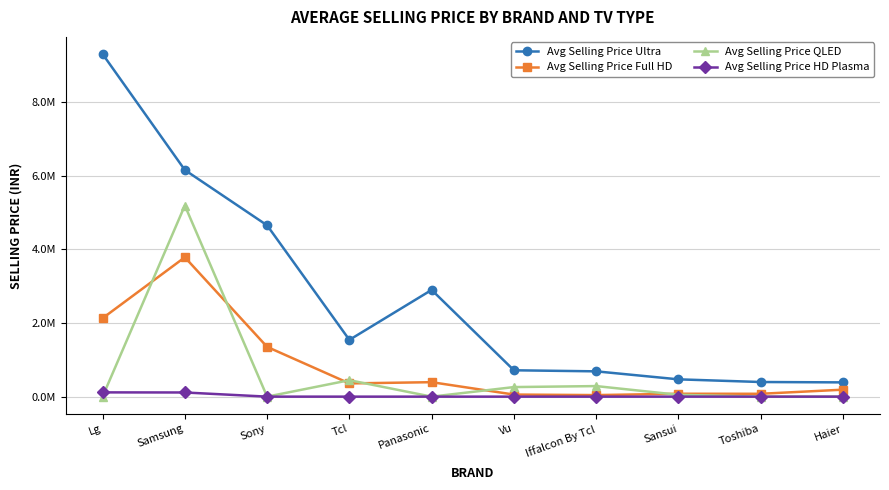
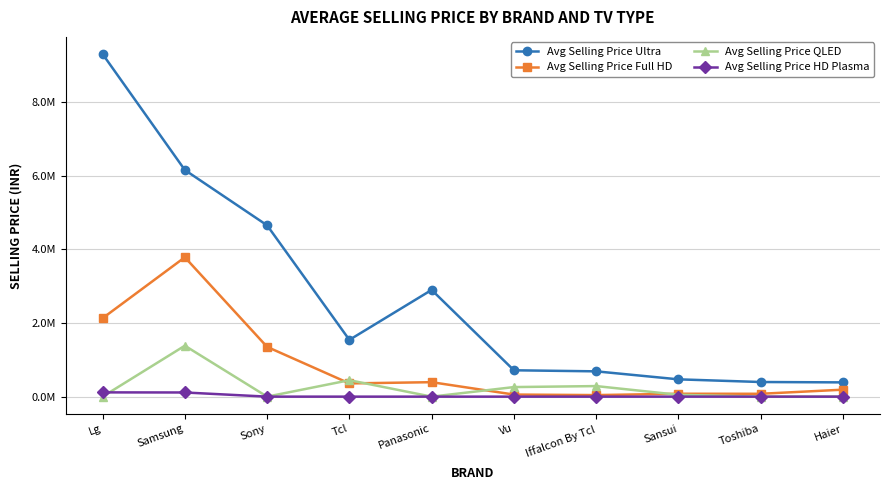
  {
    "Avg Selling Price Ultra": {
      "Lg": 9300000,
      "Samsung": 6200000,
      "Sony": 4700000,
      "Tcl": 1500000,
      "Panasonic": 2900000,
      "Vu": 700000,
      "Iffalcon By Tcl": 700000,
      "Sansui": 500000,
      "Toshiba": 400000,
      "Haier": 400000
    },
    "Avg Selling Price Full HD": {
      "Lg": 2100000,
      "Samsung": 3800000,
      "Sony": 1400000,
      "Tcl": 400000,
      "Panasonic": 400000,
      "Toshiba": 100000,
      "Haier": 200000
    },
    "Avg Selling Price QLED": {
      "Lg": 0,
-     "Samsung": 5200000,
+     "Samsung": 1400000,
      "Tcl": 400000,
      "Vu": 300000,
      "Iffalcon By Tcl": 300000
    },
    "Avg Selling Price HD Plasma": {
      "Lg": 100000,
      "Samsung": 100000,
      "Tcl": 0
    }
  }
